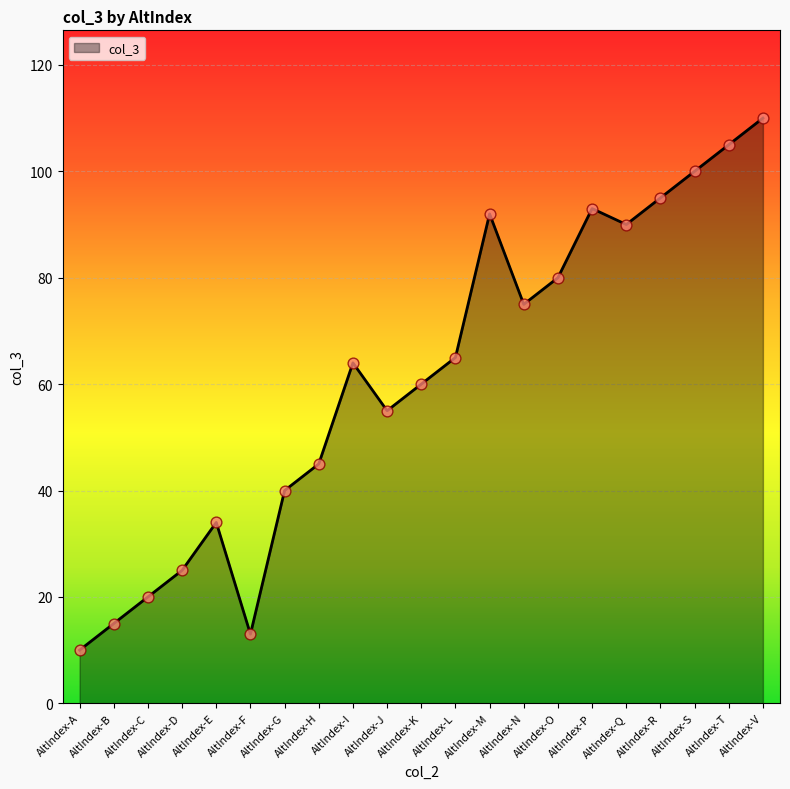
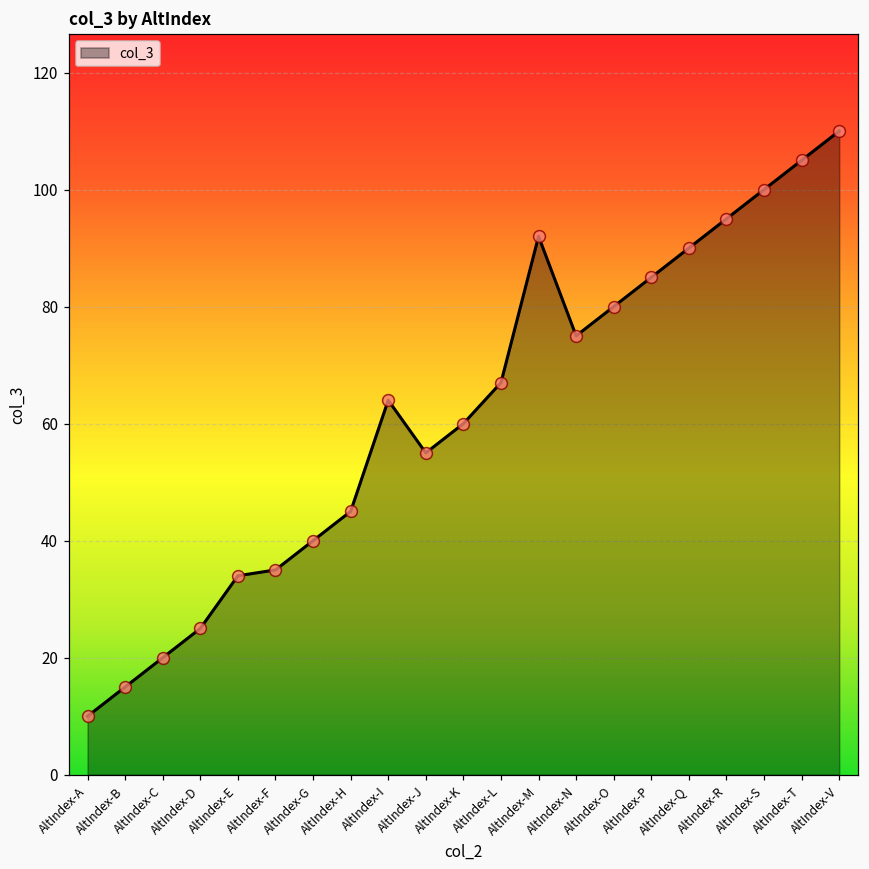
  {
    "AltIndex-A": 10,
    "AltIndex-B": 15,
    "AltIndex-C": 20,
    "AltIndex-D": 25,
    "AltIndex-E": 34,
-   "AltIndex-F": 13,
+   "AltIndex-F": 35,
    "AltIndex-G": 40,
    "AltIndex-H": 45,
    "AltIndex-I": 64,
    "AltIndex-J": 55,
    "AltIndex-K": 60,
-   "AltIndex-L": 65,
+   "AltIndex-L": 67,
    "AltIndex-M": 92,
    "AltIndex-N": 75,
    "AltIndex-O": 80,
-   "AltIndex-P": 93,
+   "AltIndex-P": 85,
    "AltIndex-Q": 90,
    "AltIndex-R": 95,
    "AltIndex-S": 100,
    "AltIndex-T": 105,
    "AltIndex-V": 110
  }
